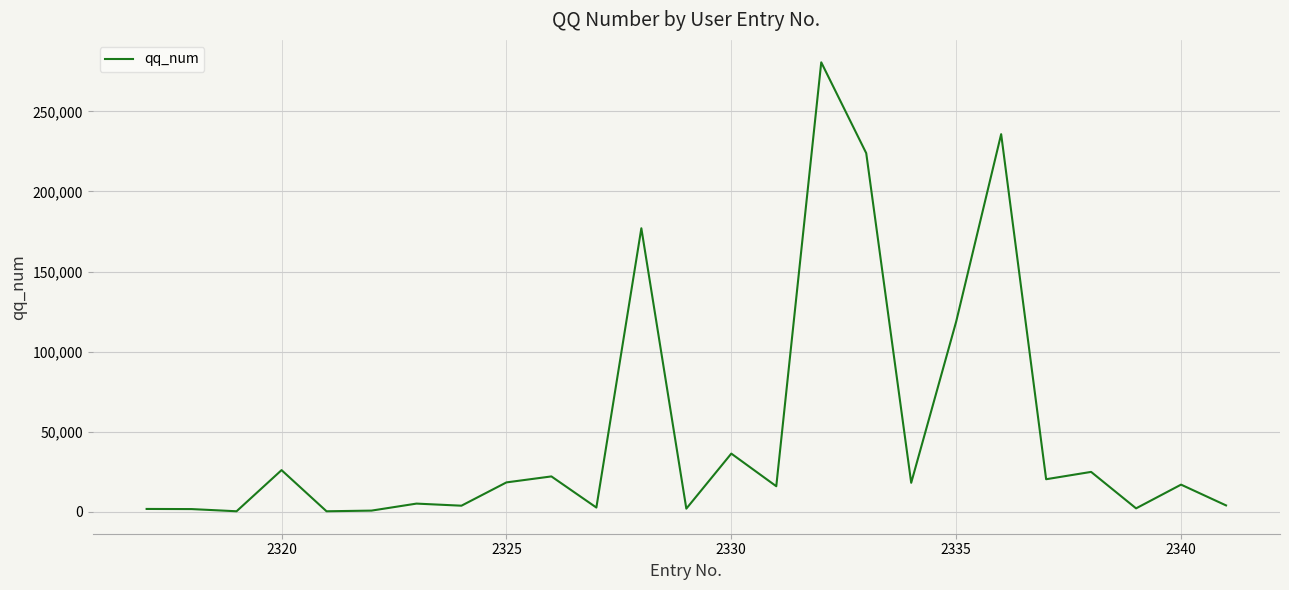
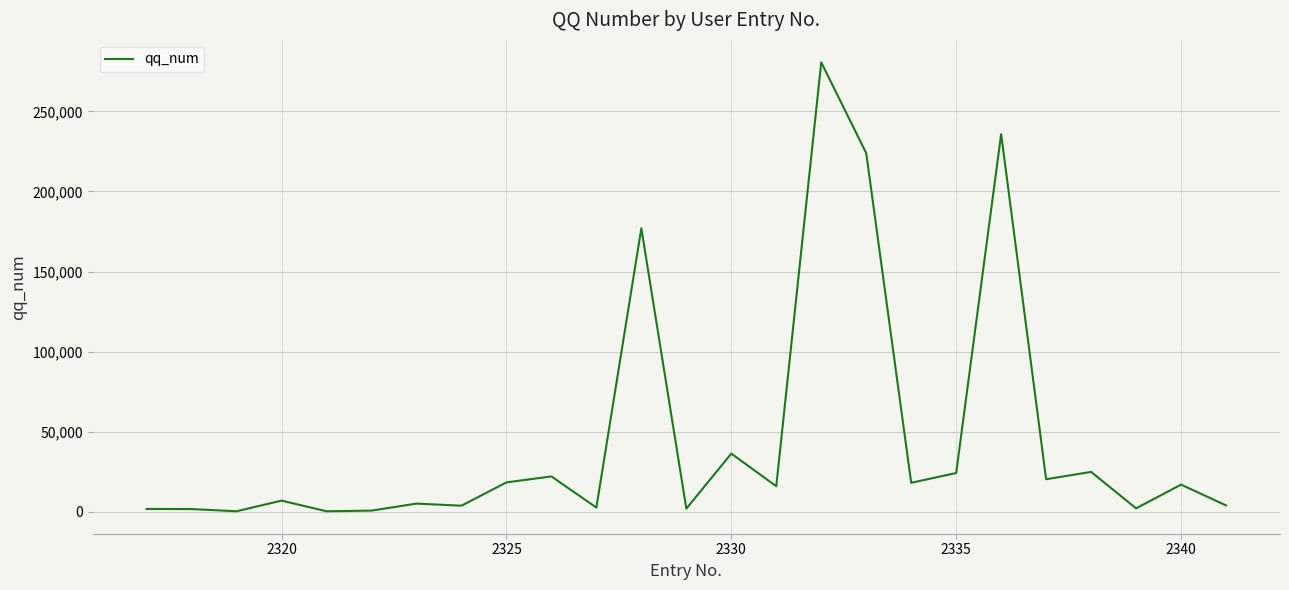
  {
-   "2320": "26,000",
+   "2320": "7,000",
    "2325": "18,000",
    "2330": "36,000",
-   "2335": "119,000",
+   "2335": "24,000",
    "2340": "17,000"
  }
